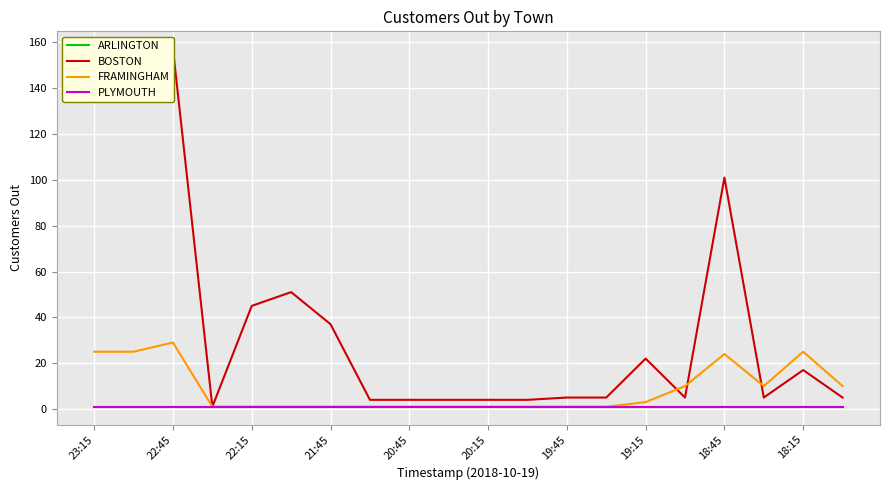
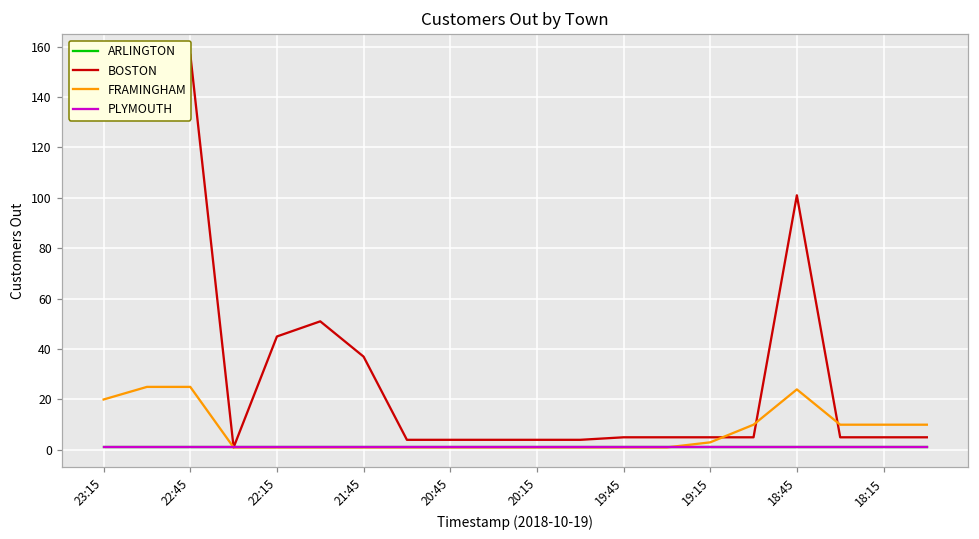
  {
    "PLYMOUTH": {
      "23:15": 1,
      "22:45": 1,
      "19:15": 1,
      "18:45": 1,
      "18:15": 1
    },
    "BOSTON": {
      "22:15": 45,
      "21:45": 37,
      "20:45": 4,
      "20:15": 4,
      "19:45": 5,
-     "19:15": 22,
+     "19:15": 5,
      "18:45": 101,
-     "18:15": 17
+     "18:15": 5
    },
    "FRAMINGHAM": {
-     "23:15": 25,
-     "22:45": 29,
+     "23:15": 20,
+     "22:45": 25,
      "19:15": 3,
      "18:45": 24,
-     "18:15": 25
+     "18:15": 10
    }
  }
